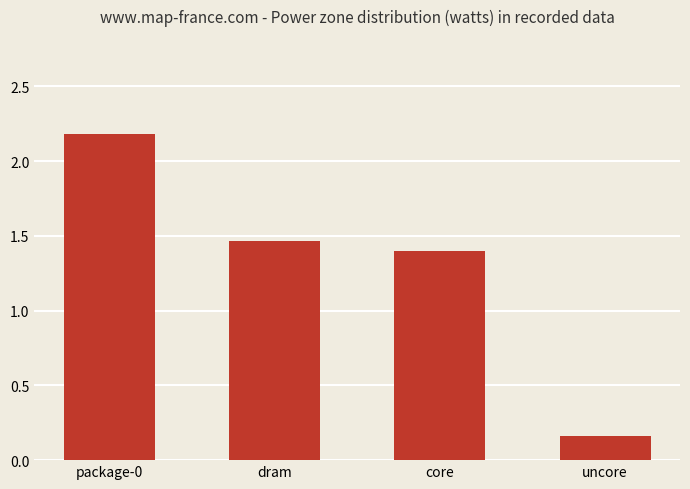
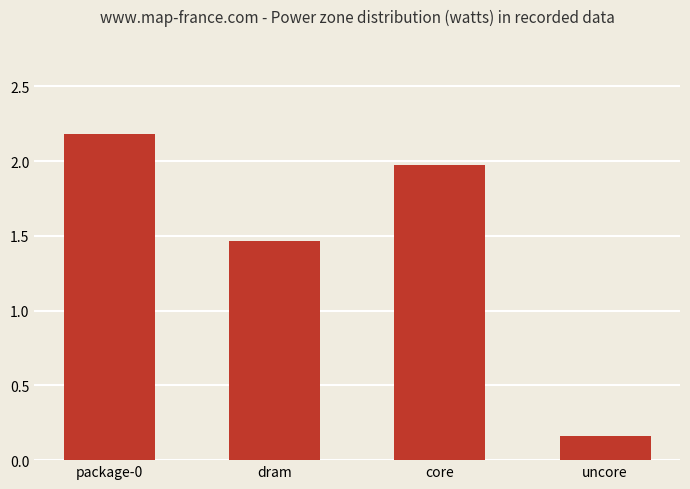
  {
    "package-0": 2.18,
    "dram": 1.46,
-   "core": 1.40,
+   "core": 1.98,
    "uncore": 0.16
  }
